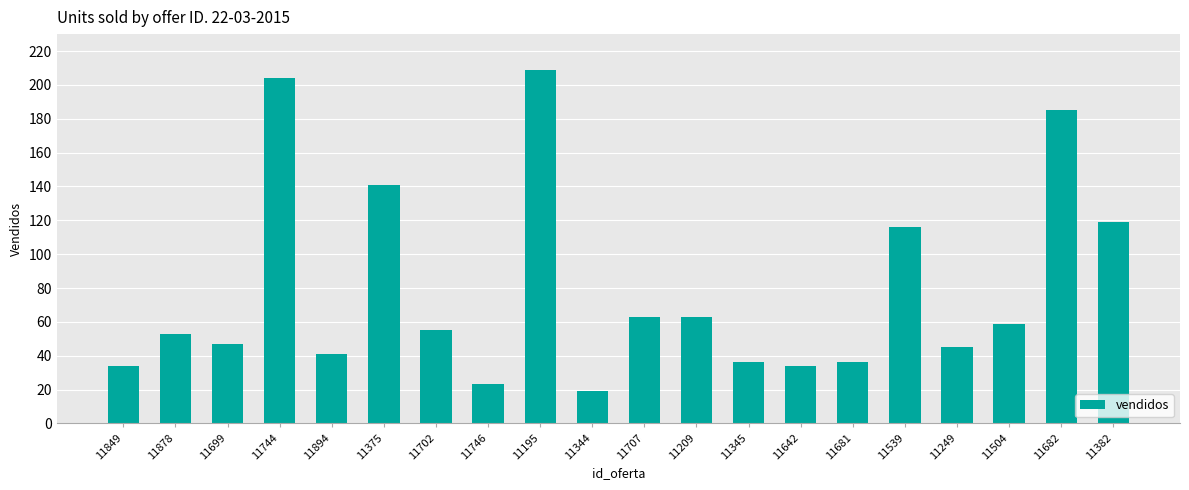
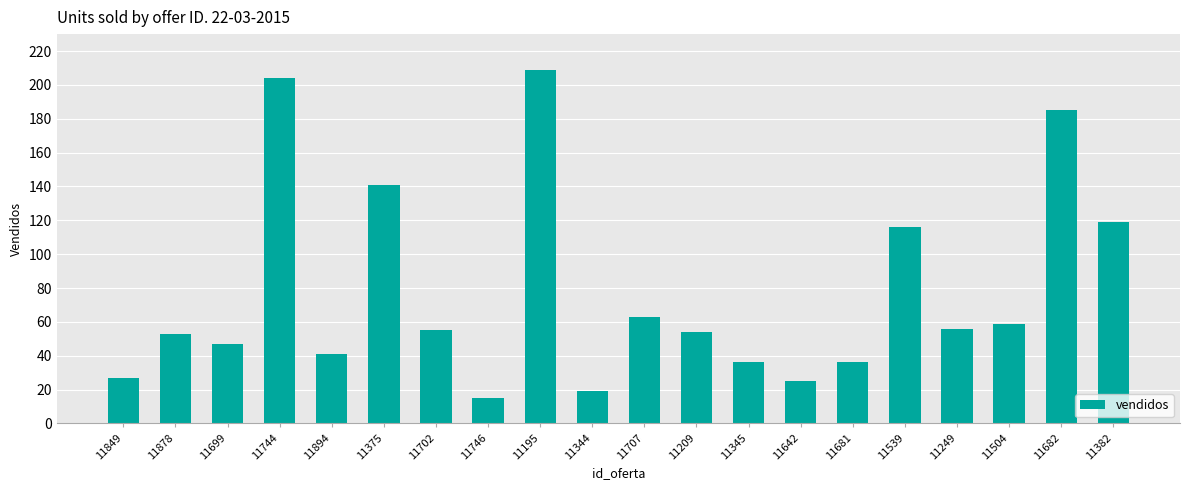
  {
-   "11849": 34,
+   "11849": 27,
    "11878": 53,
    "11699": 47,
    "11744": 204,
    "11894": 41,
    "11375": 141,
    "11702": 55,
-   "11746": 23,
+   "11746": 15,
    "11195": 209,
    "11344": 19,
    "11707": 63,
-   "11209": 63,
+   "11209": 54,
    "11345": 36,
-   "11642": 34,
+   "11642": 25,
    "11681": 36,
    "11539": 116,
-   "11249": 45,
+   "11249": 56,
    "11504": 59,
    "11682": 185,
    "11382": 119
  }
